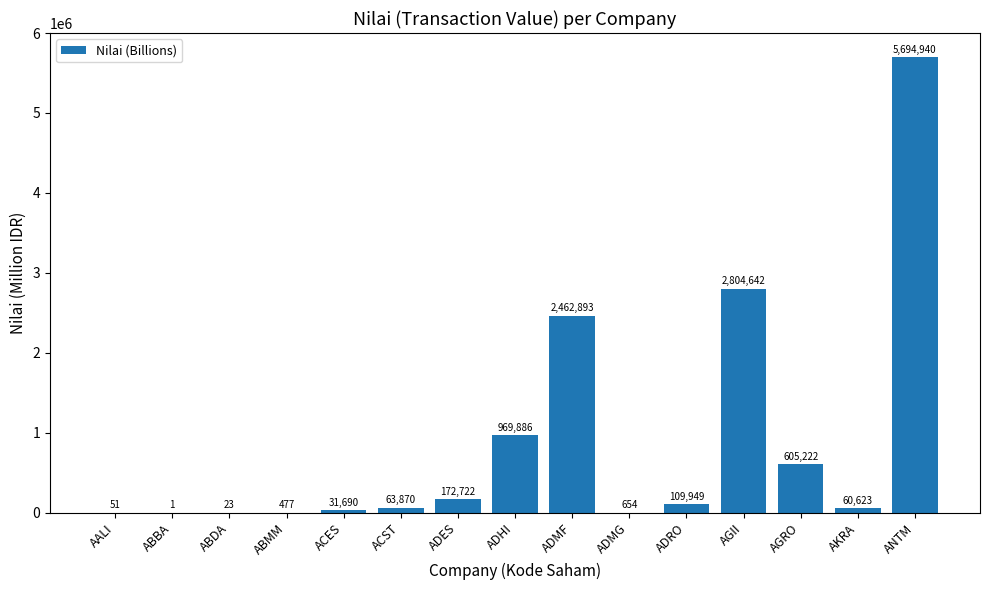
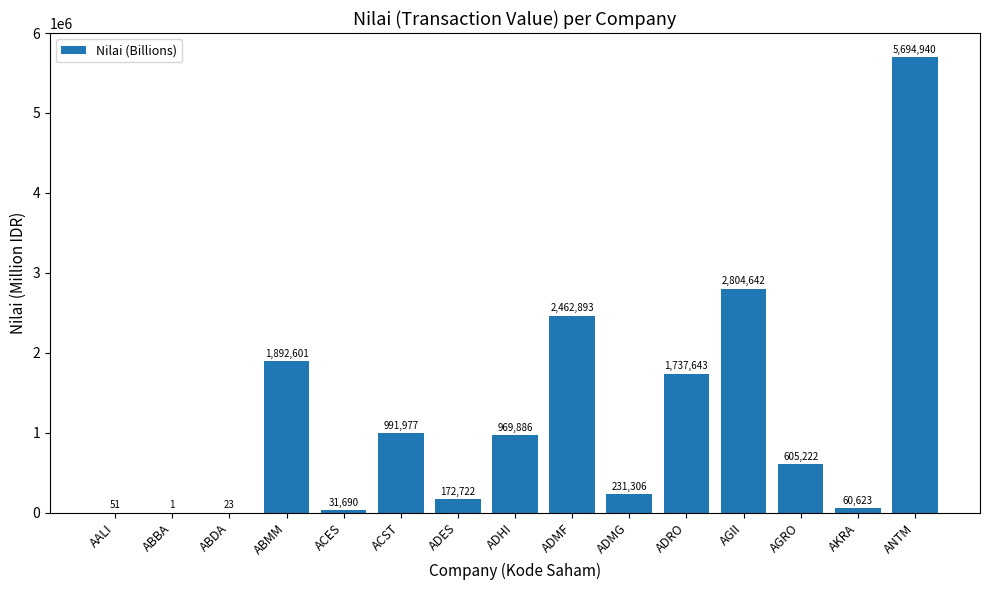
  {
    "AALI": "51",
    "ABBA": "1",
    "ABDA": "23",
-   "ABMM": "477",
+   "ABMM": "1,892,601",
    "ACES": "31,690",
-   "ACST": "63,870",
+   "ACST": "991,977",
    "ADES": "172,722",
    "ADHI": "969,886",
    "ADMF": "2,462,893",
-   "ADMG": "654",
-   "ADRO": "109,949",
+   "ADMG": "231,306",
+   "ADRO": "1,737,643",
    "AGII": "2,804,642",
    "AGRO": "605,222",
    "AKRA": "60,623",
    "ANTM": "5,694,940"
  }
